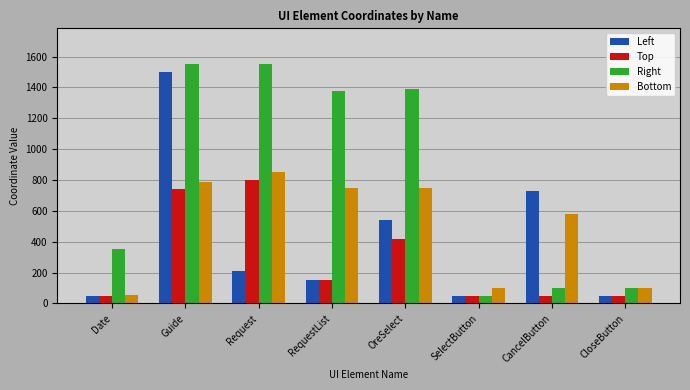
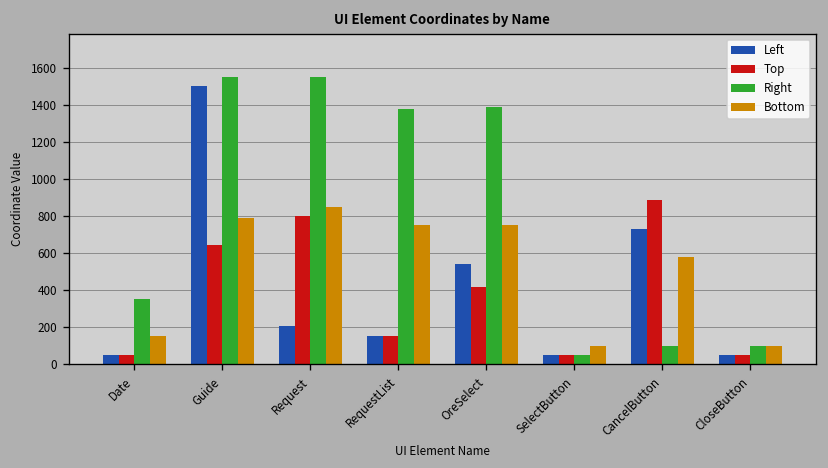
  {
    "Left": {
      "Date": 50,
      "Guide": 1500,
      "Request": 210,
      "RequestList": 150,
      "OreSelect": 540,
      "SelectButton": 50,
      "CancelButton": 730,
      "CloseButton": 50
    },
    "Top": {
      "Date": 50,
-     "Guide": 740,
+     "Guide": 640,
      "Request": 800,
      "RequestList": 150,
      "OreSelect": 410,
      "SelectButton": 50,
-     "CancelButton": 50,
+     "CancelButton": 880,
      "CloseButton": 50
    },
    "Right": {
      "Date": 350,
      "Guide": 1550,
      "Request": 1550,
      "RequestList": 1380,
      "OreSelect": 1390,
      "SelectButton": 50,
      "CancelButton": 100,
      "CloseButton": 100
    },
    "Bottom": {
-     "Date": 50,
+     "Date": 150,
      "Guide": 790,
      "Request": 850,
      "RequestList": 750,
      "OreSelect": 750,
      "SelectButton": 100,
      "CancelButton": 580,
      "CloseButton": 100
    }
  }
